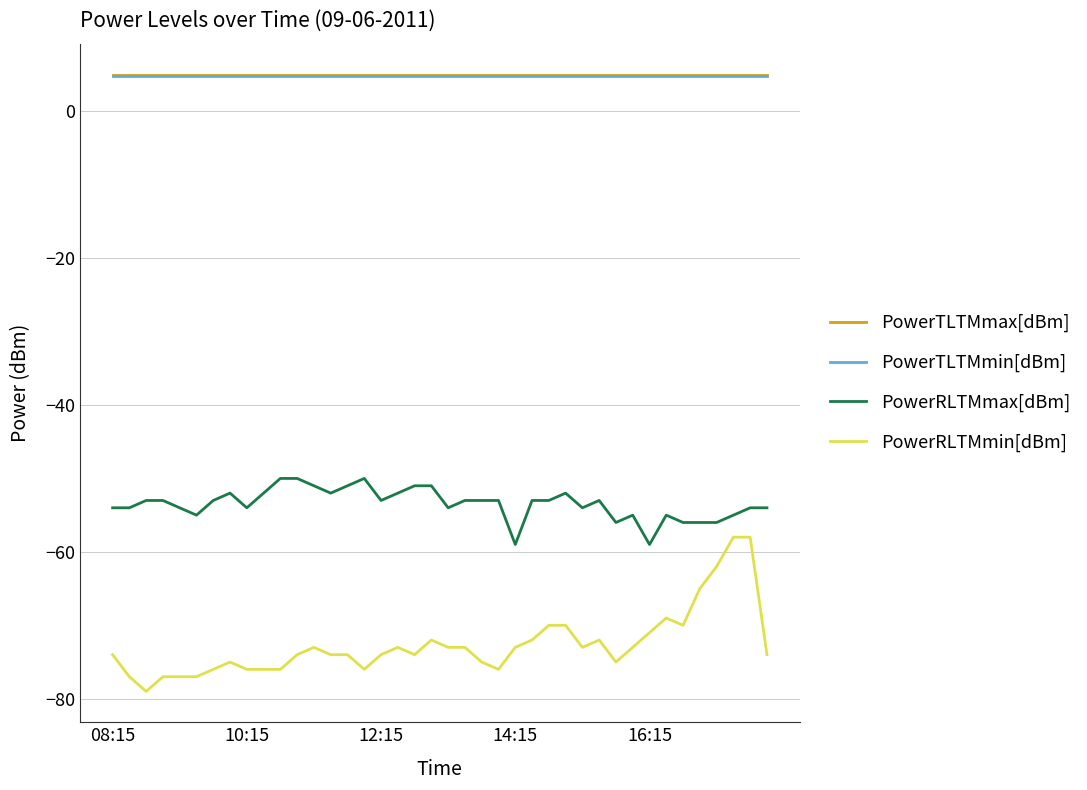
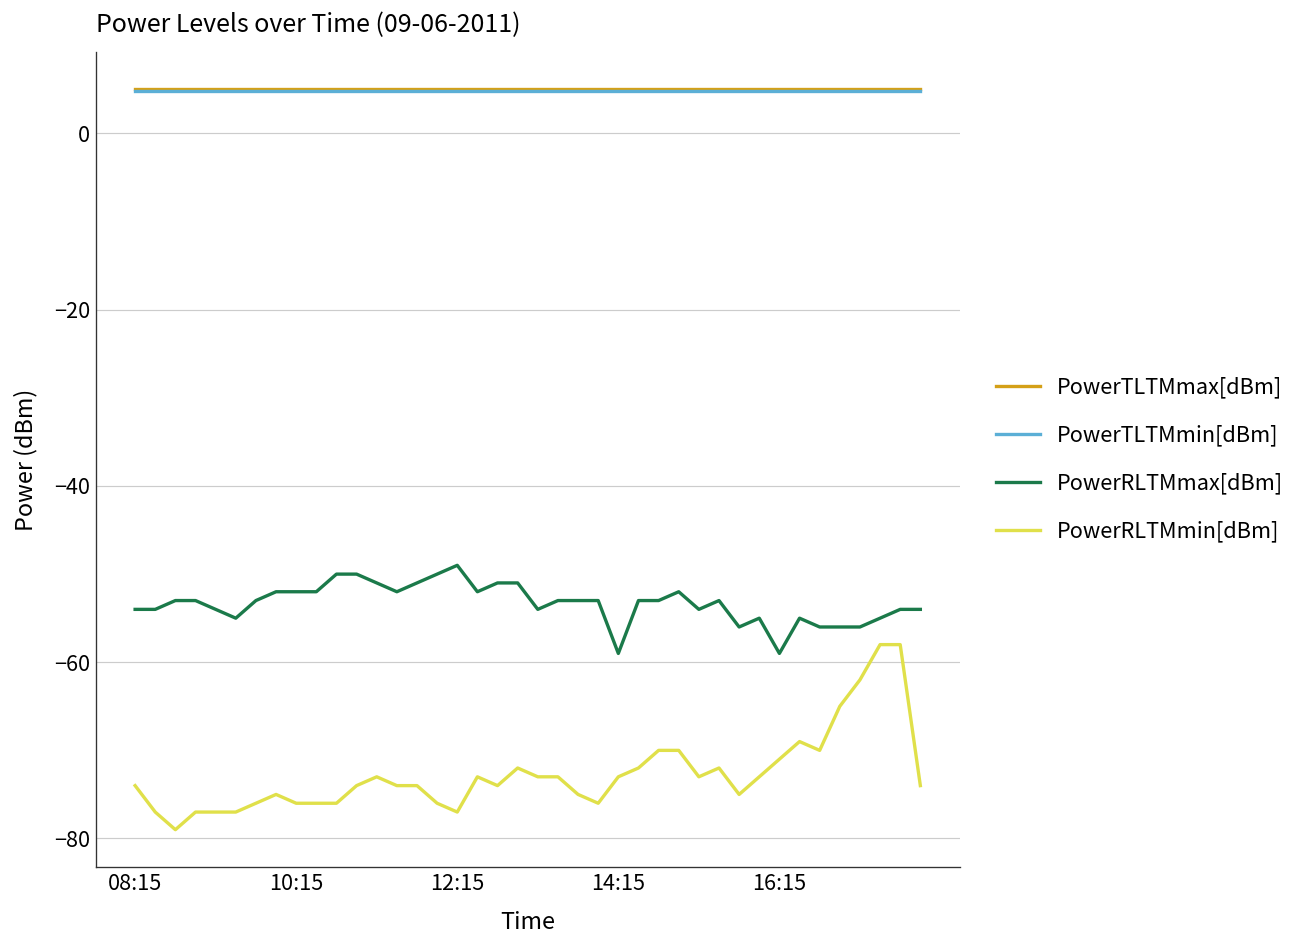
  {
    "PowerRLTMmax[dBm]": {
      "08:15": -54,
-     "10:15": -54,
-     "12:15": -53,
+     "10:15": -52,
+     "12:15": -49,
      "14:15": -59,
      "16:15": -59
    },
    "PowerRLTMmin[dBm]": {
      "08:15": -74,
      "10:15": -76,
-     "12:15": -74,
+     "12:15": -77,
      "14:15": -73,
      "16:15": -71
    }
  }
